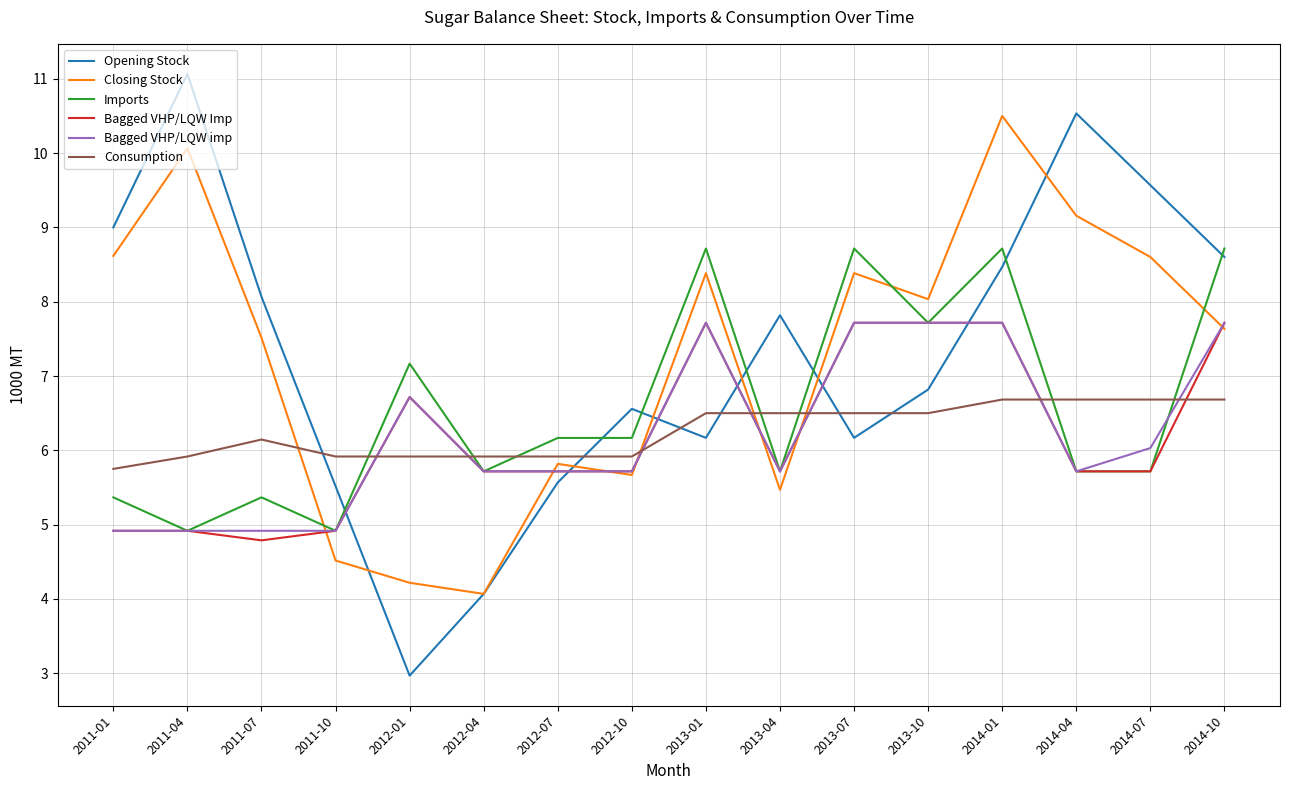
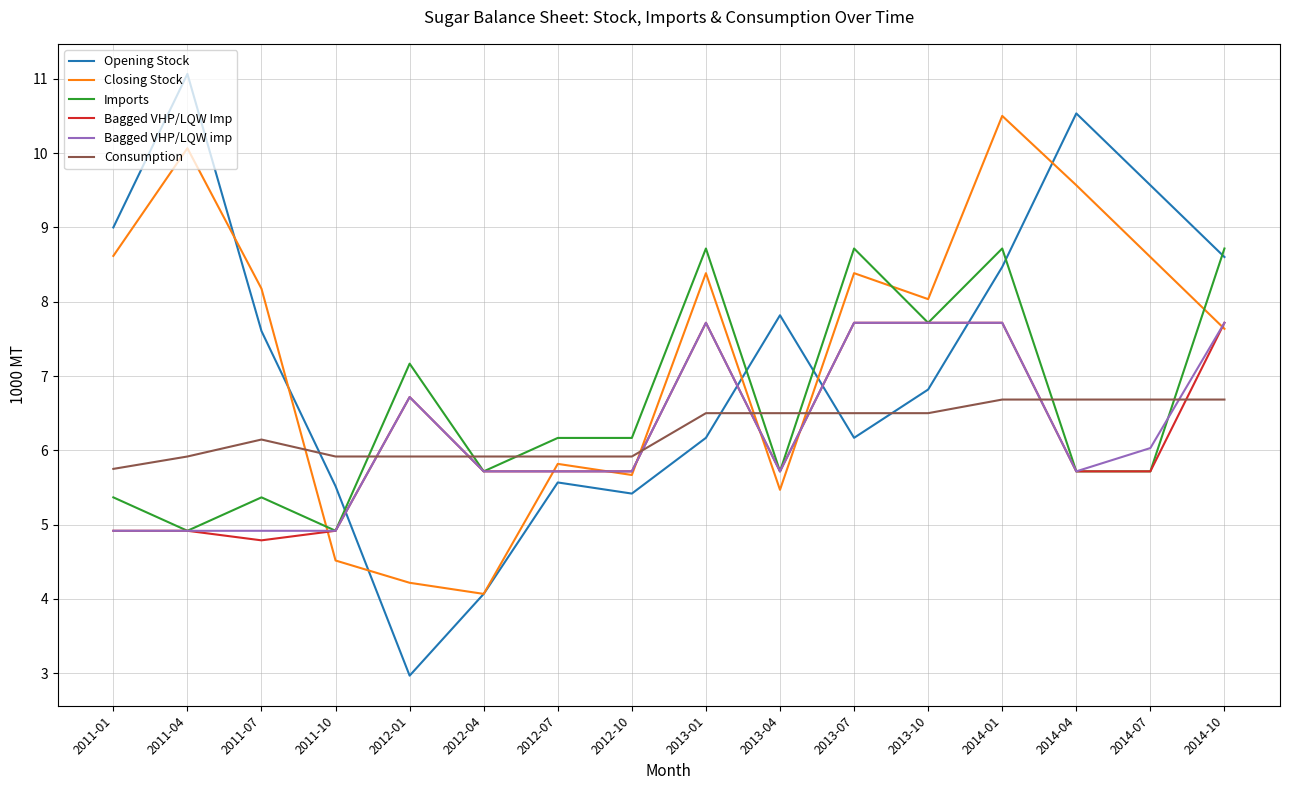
  {
    "Opening Stock": {
      "2011-01": 9.0,
-     "2011-07": 8.1,
+     "2011-07": 7.6,
      "2011-10": 5.5,
      "2012-01": 3.0,
      "2012-07": 5.6,
-     "2012-10": 6.6,
+     "2012-10": 5.4,
      "2013-01": 6.2,
      "2013-04": 7.8,
      "2013-07": 6.2,
      "2013-10": 6.8,
      "2014-01": 8.5,
      "2014-04": 10.5,
      "2014-07": 9.6,
      "2014-10": 8.6
    },
    "Closing Stock": {
      "2011-01": 8.6,
-     "2011-07": 7.5,
+     "2011-07": 8.2,
      "2011-10": 4.5,
      "2012-01": 4.2,
      "2012-07": 5.8,
      "2012-10": 5.7,
      "2013-01": 8.4,
      "2013-04": 5.5,
      "2013-07": 8.4,
      "2013-10": 8.0,
      "2014-01": 10.5,
-     "2014-04": 9.2,
+     "2014-04": 9.6,
      "2014-07": 8.6,
      "2014-10": 7.6
    },
    "Imports": {
      "2011-01": 5.4,
      "2011-07": 5.4,
      "2012-01": 7.2,
      "2012-07": 6.2,
      "2012-10": 6.2,
      "2013-01": 8.7,
      "2013-07": 8.7,
      "2014-01": 8.7,
      "2014-10": 8.7
    },
    "Bagged VHP/LQW Imp": {
      "2011-07": 4.8
    },
    "Bagged VHP/LQW imp": {
      "2011-07": 4.9,
      "2014-07": 6.0
    },
    "Consumption": {
      "2011-01": 5.8,
      "2011-04": 5.9,
      "2011-07": 6.1,
      "2011-10": 5.9,
      "2012-01": 5.9,
      "2012-04": 5.9,
      "2012-07": 5.9,
      "2012-10": 5.9,
      "2013-01": 6.5,
      "2013-04": 6.5,
      "2013-07": 6.5,
      "2013-10": 6.5,
      "2014-01": 6.7,
      "2014-04": 6.7,
      "2014-07": 6.7,
      "2014-10": 6.7
    }
  }
